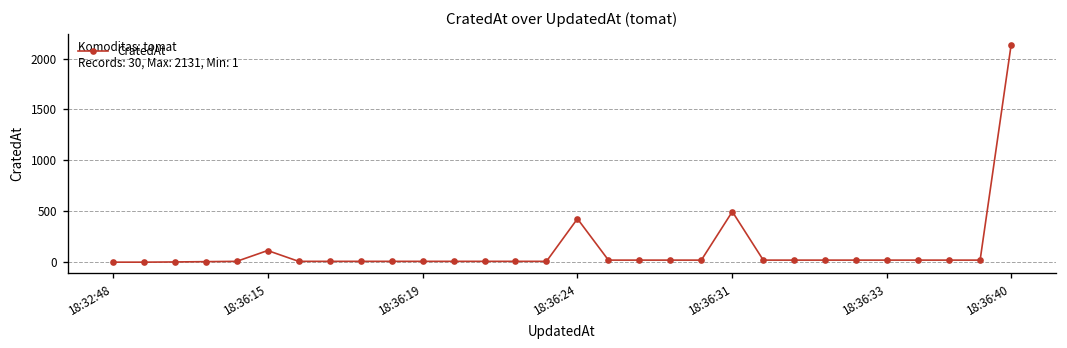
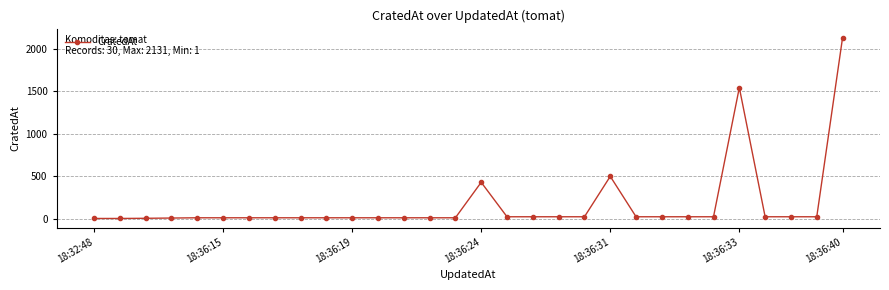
  {
    "18:32:48": 0,
-   "18:36:15": 100,
+   "18:36:15": 0,
    "18:36:19": 0,
    "18:36:24": 400,
    "18:36:31": 500,
-   "18:36:33": 0,
+   "18:36:33": 1500,
    "18:36:40": 2100
  }
